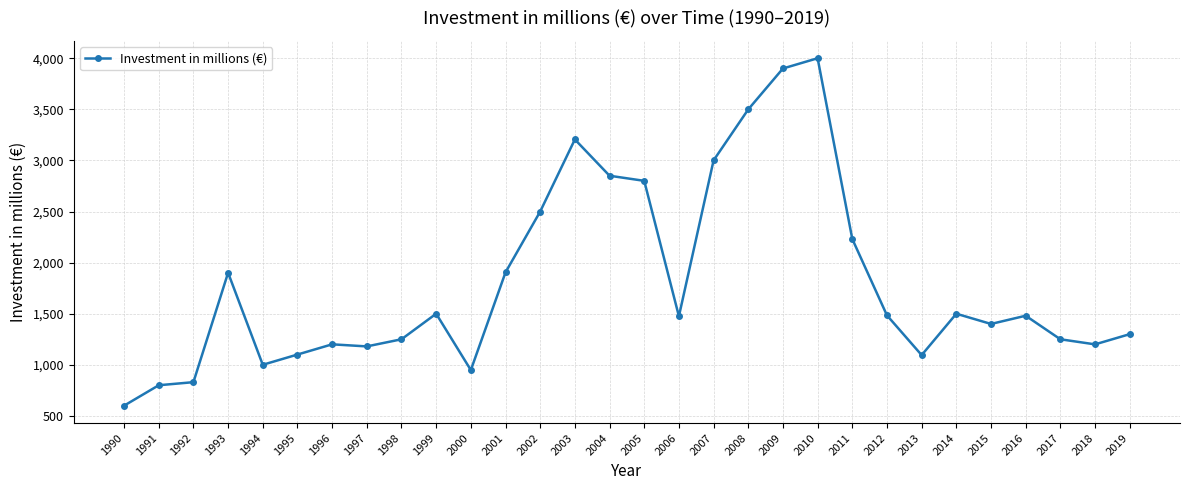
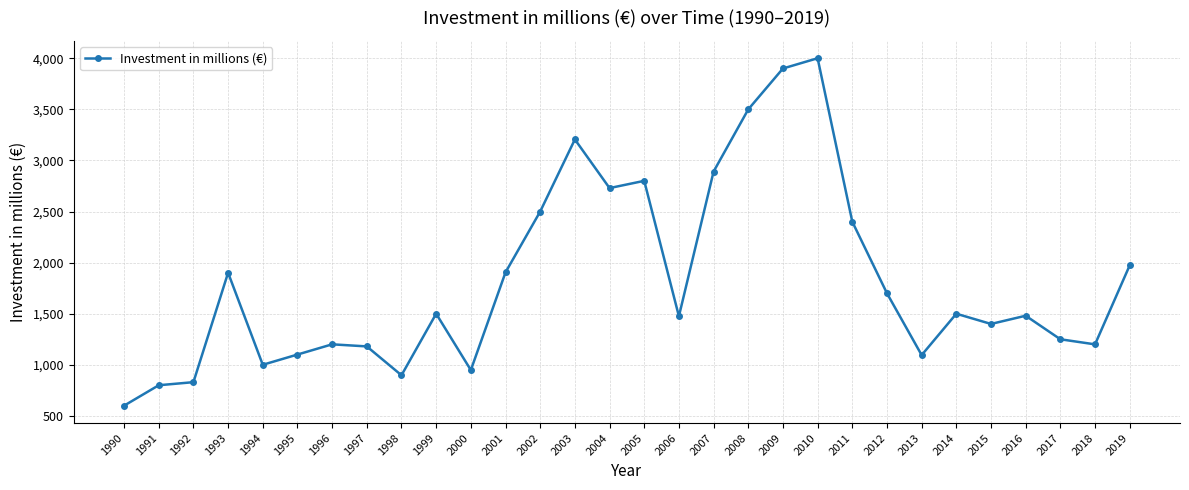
  {
    "1990": "600",
    "1991": "800",
    "1992": "830",
    "1993": "1,900",
    "1994": "1,000",
    "1995": "1,100",
    "1996": "1,200",
    "1997": "1,180",
-   "1998": "1,250",
+   "1998": "900",
    "1999": "1,500",
    "2000": "950",
    "2001": "1,900",
    "2002": "2,500",
    "2003": "3,210",
-   "2004": "2,850",
+   "2004": "2,730",
    "2005": "2,800",
    "2006": "1,480",
-   "2007": "3,000",
+   "2007": "2,890",
    "2008": "3,500",
    "2009": "3,900",
    "2010": "4,000",
-   "2011": "2,230",
-   "2012": "1,480",
+   "2011": "2,400",
+   "2012": "1,700",
    "2013": "1,100",
    "2014": "1,500",
    "2015": "1,400",
    "2016": "1,480",
    "2017": "1,250",
    "2018": "1,200",
-   "2019": "1,300"
+   "2019": "1,970"
  }
